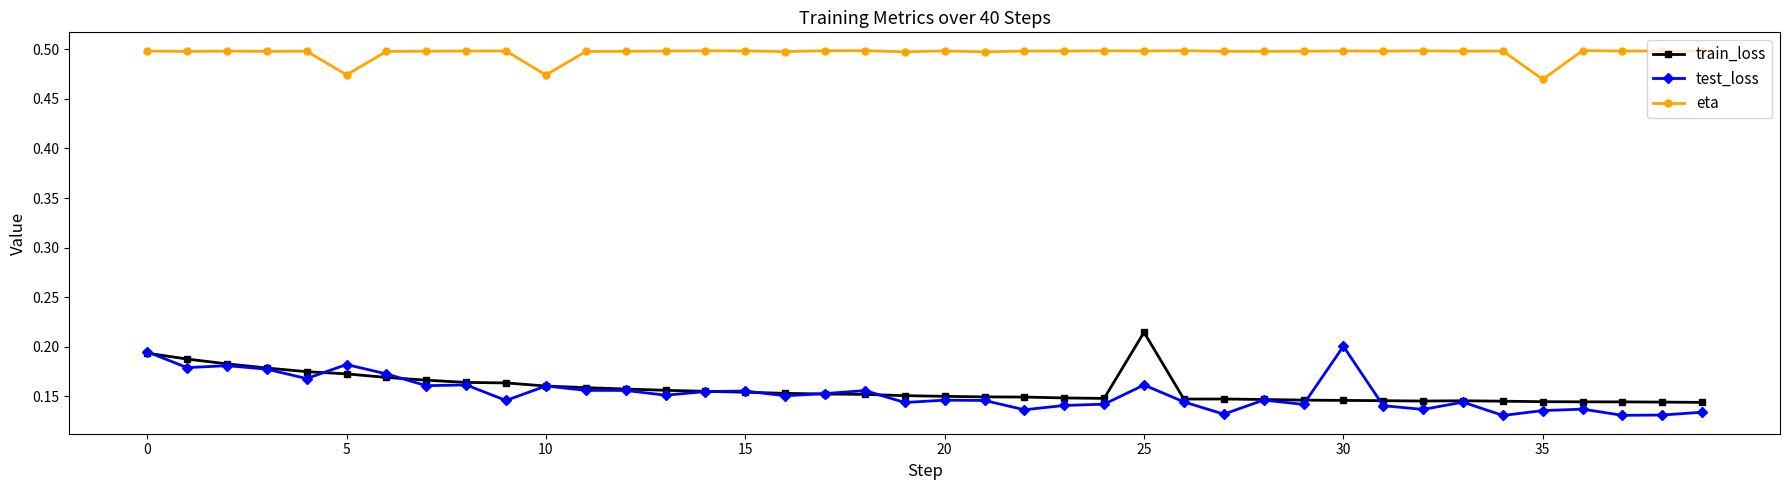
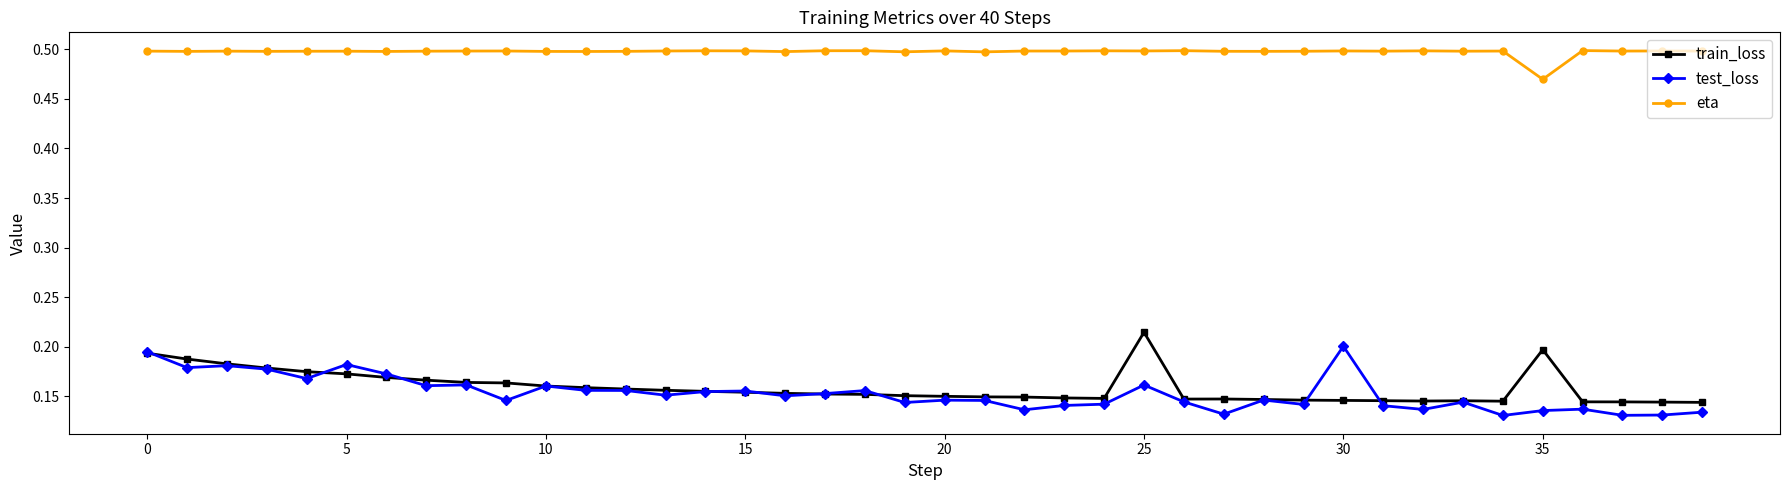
  {
    "train_loss": {
      "5": 0.17,
      "20": 0.15,
      "25": 0.21,
      "30": 0.15,
-     "35": 0.14
+     "35": 0.20
    },
    "test_loss": {
      "5": 0.18,
      "20": 0.15,
      "25": 0.16,
      "30": 0.20,
      "35": 0.14
    },
    "eta": {
      "0": 0.50,
-     "5": 0.47,
-     "10": 0.47,
+     "5": 0.50,
+     "10": 0.50,
      "15": 0.50,
      "20": 0.50,
      "25": 0.50,
      "30": 0.50,
      "35": 0.47
    }
  }
